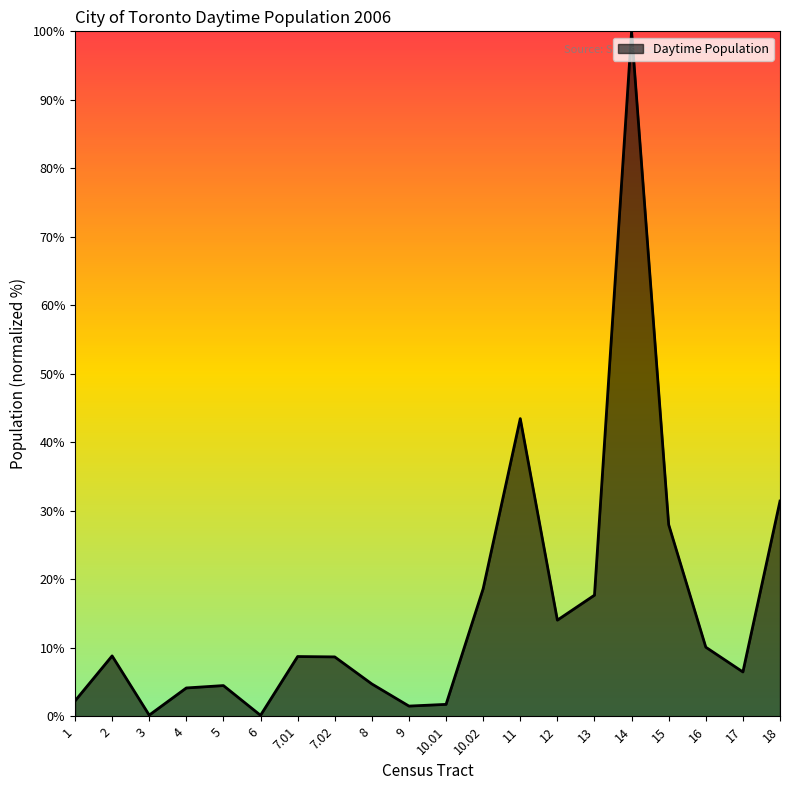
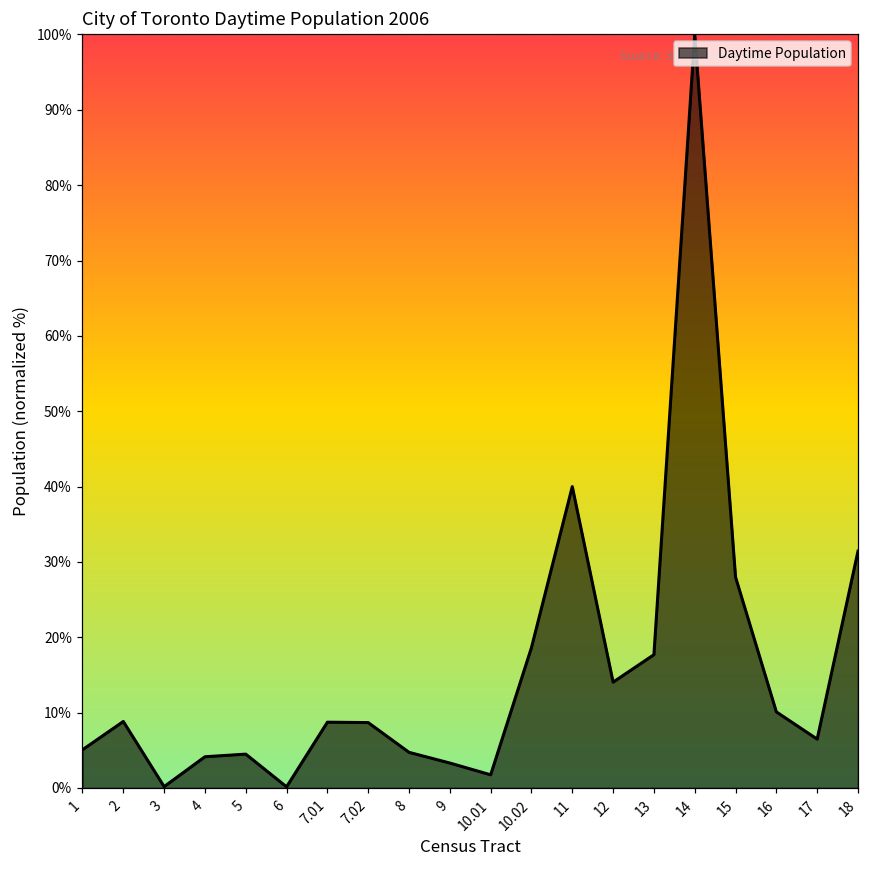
  {
-   "1": "2%",
+   "1": "5%",
    "2": "9%",
    "3": "0%",
    "4": "4%",
    "5": "4%",
    "6": "0%",
    "7.01": "9%",
    "7.02": "9%",
    "8": "5%",
-   "9": "1%",
+   "9": "3%",
    "10.01": "2%",
    "10.02": "19%",
-   "11": "43%",
+   "11": "40%",
    "12": "14%",
    "13": "18%",
    "15": "28%",
    "16": "10%",
    "17": "6%",
    "18": "31%"
  }
